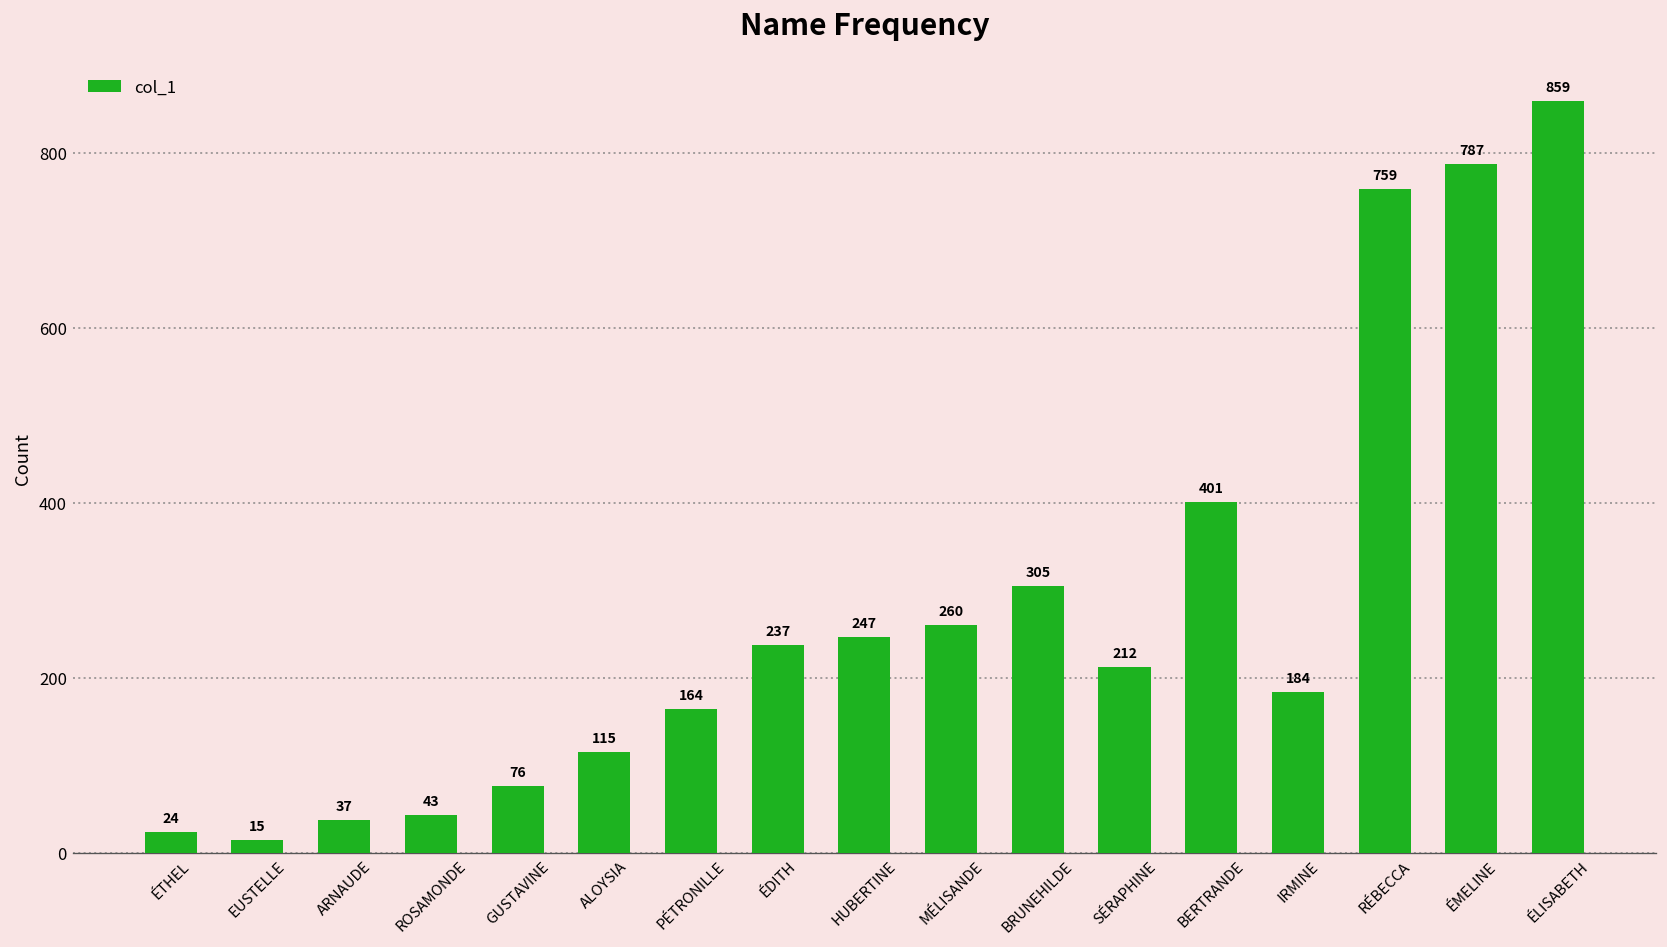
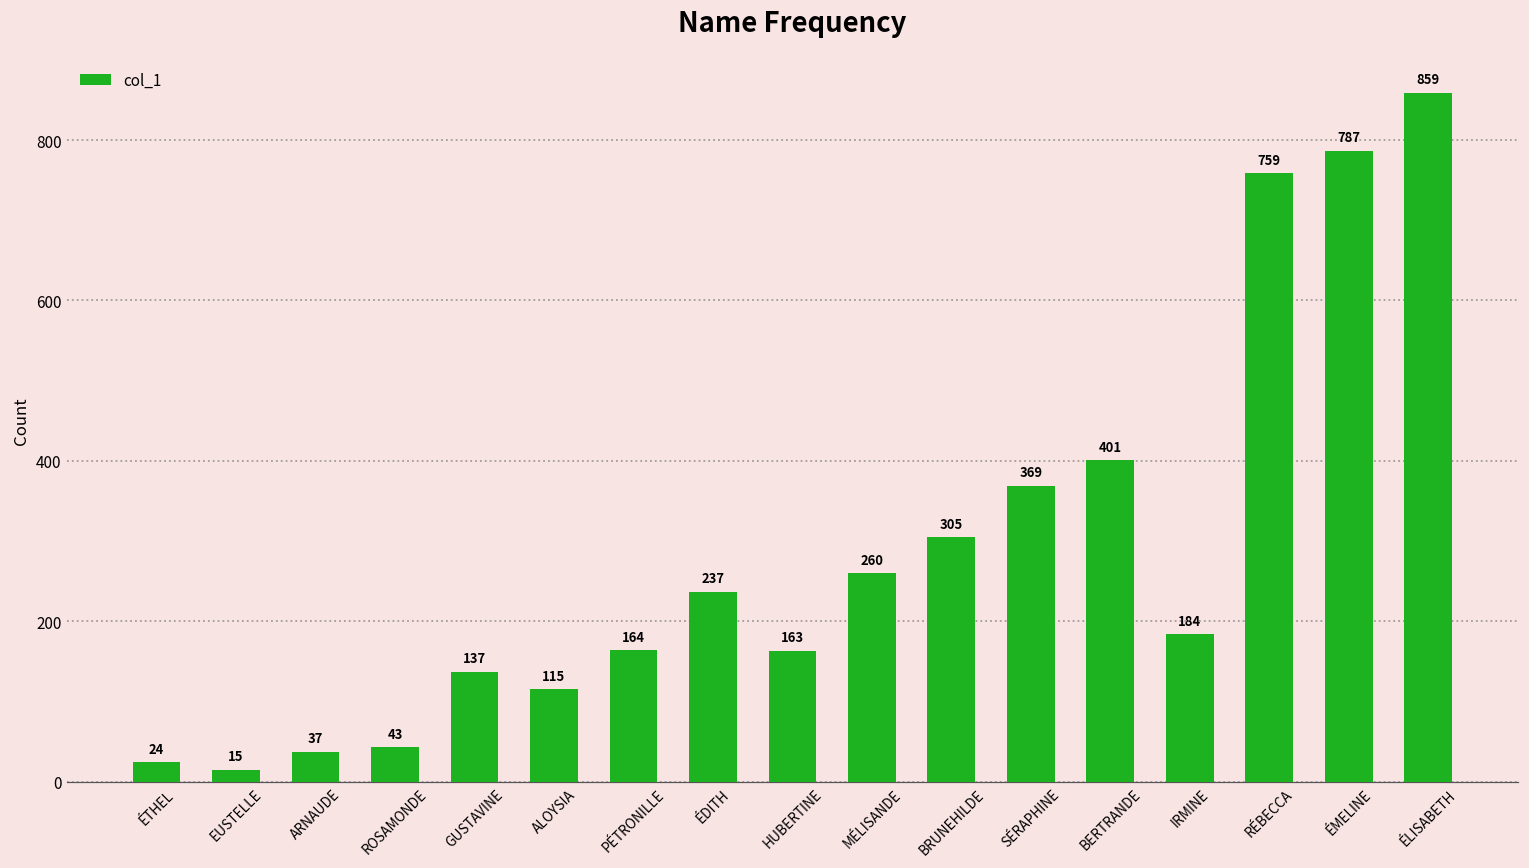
  {
    "ÉTHEL": 24,
    "EUSTELLE": 15,
    "ARNAUDE": 37,
    "ROSAMONDE": 43,
-   "GUSTAVINE": 76,
+   "GUSTAVINE": 137,
    "ALOYSIA": 115,
    "PÉTRONILLE": 164,
    "ÉDITH": 237,
-   "HUBERTINE": 247,
+   "HUBERTINE": 163,
    "MÉLISANDE": 260,
    "BRUNEHILDE": 305,
-   "SÉRAPHINE": 212,
+   "SÉRAPHINE": 369,
    "BERTRANDE": 401,
    "IRMINE": 184,
    "RÉBECCA": 759,
    "ÉMELINE": 787,
    "ÉLISABETH": 859
  }
